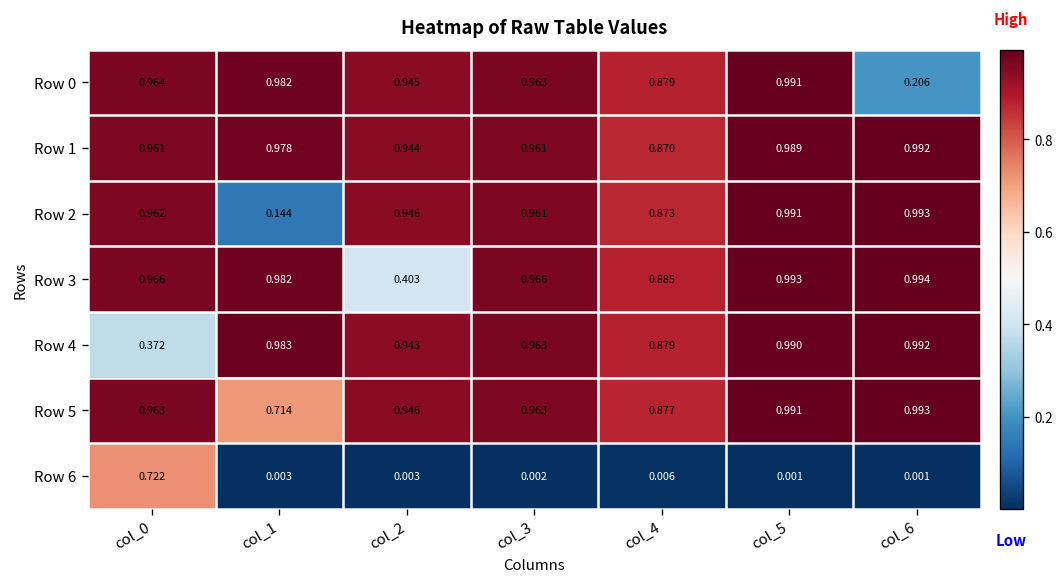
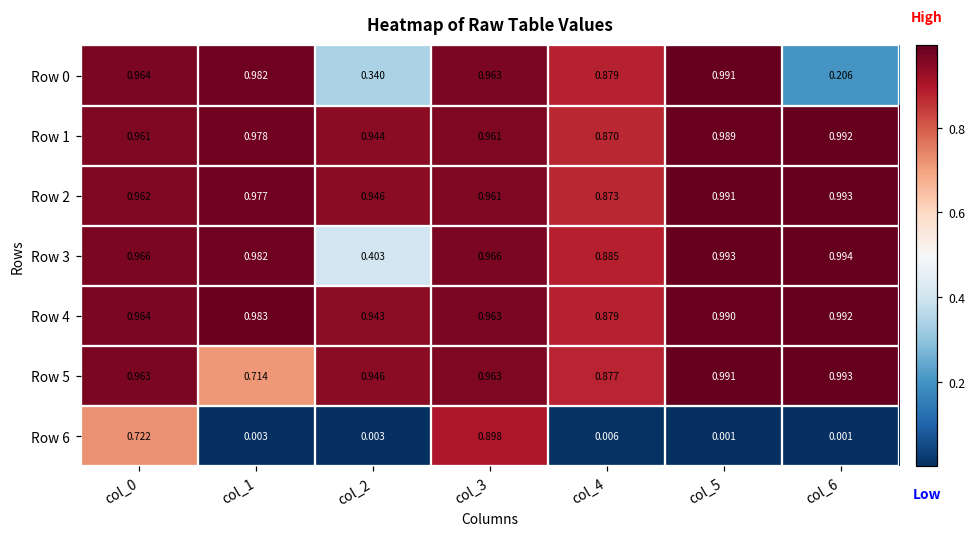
  {
    "Row 0": {
      "col_0": 0.964,
      "col_1": 0.982,
-     "col_2": 0.945,
+     "col_2": 0.340,
      "col_3": 0.963,
      "col_4": 0.879,
      "col_5": 0.991,
      "col_6": 0.206
    },
    "Row 1": {
      "col_0": 0.961,
      "col_1": 0.978,
      "col_2": 0.944,
      "col_3": 0.961,
      "col_4": 0.870,
      "col_5": 0.989,
      "col_6": 0.992
    },
    "Row 2": {
      "col_0": 0.962,
-     "col_1": 0.144,
+     "col_1": 0.977,
      "col_2": 0.946,
      "col_3": 0.961,
      "col_4": 0.873,
      "col_5": 0.991,
      "col_6": 0.993
    },
    "Row 3": {
      "col_0": 0.966,
      "col_1": 0.982,
      "col_2": 0.403,
      "col_3": 0.966,
      "col_4": 0.885,
      "col_5": 0.993,
      "col_6": 0.994
    },
    "Row 4": {
-     "col_0": 0.372,
+     "col_0": 0.964,
      "col_1": 0.983,
      "col_2": 0.943,
      "col_3": 0.963,
      "col_4": 0.879,
      "col_5": 0.990,
      "col_6": 0.992
    },
    "Row 5": {
      "col_0": 0.963,
      "col_1": 0.714,
      "col_2": 0.946,
      "col_3": 0.963,
      "col_4": 0.877,
      "col_5": 0.991,
      "col_6": 0.993
    },
    "Row 6": {
      "col_0": 0.722,
      "col_1": 0.003,
      "col_2": 0.003,
-     "col_3": 0.002,
+     "col_3": 0.898,
      "col_4": 0.006,
      "col_5": 0.001,
      "col_6": 0.001
    }
  }
